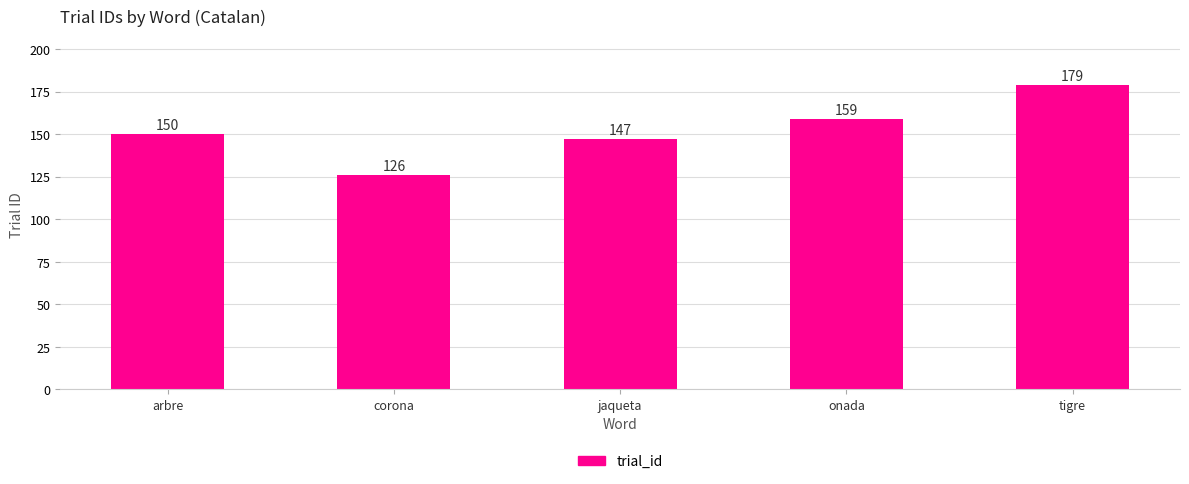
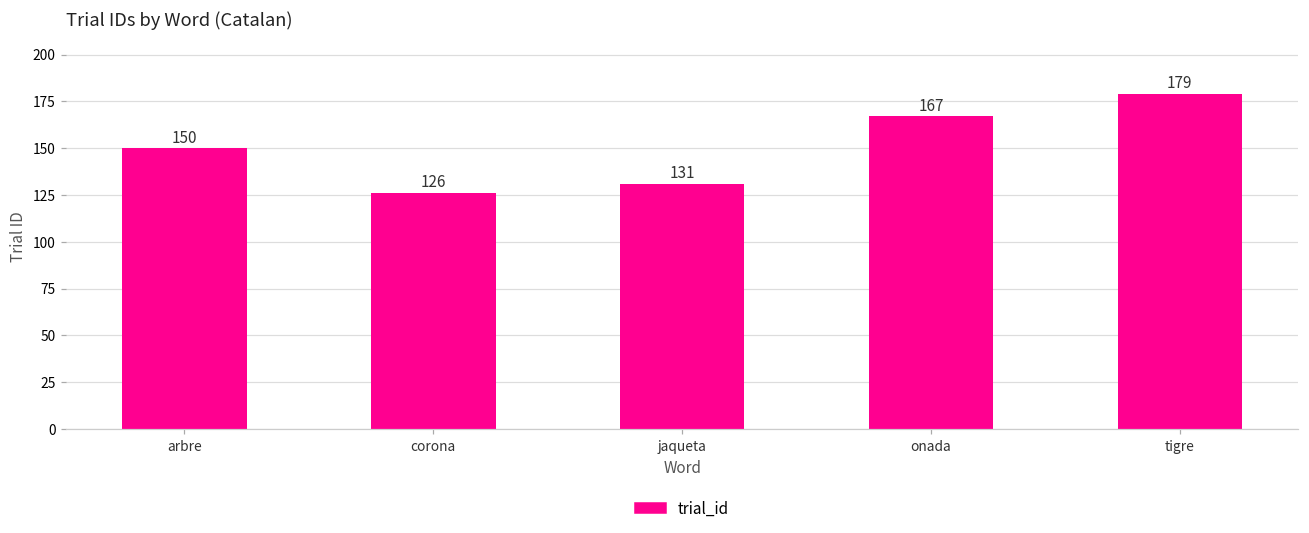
  {
    "arbre": 150,
    "corona": 126,
-   "jaqueta": 147,
-   "onada": 159,
+   "jaqueta": 131,
+   "onada": 167,
    "tigre": 179
  }
